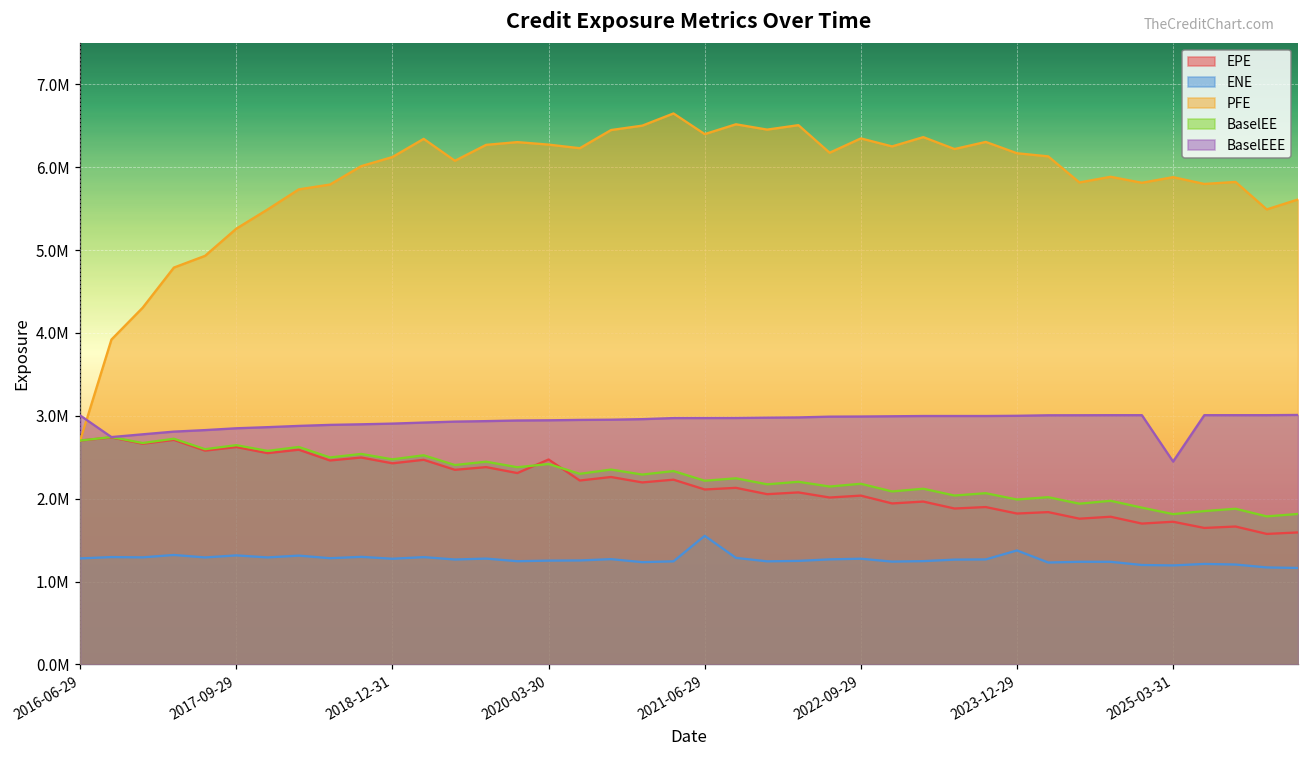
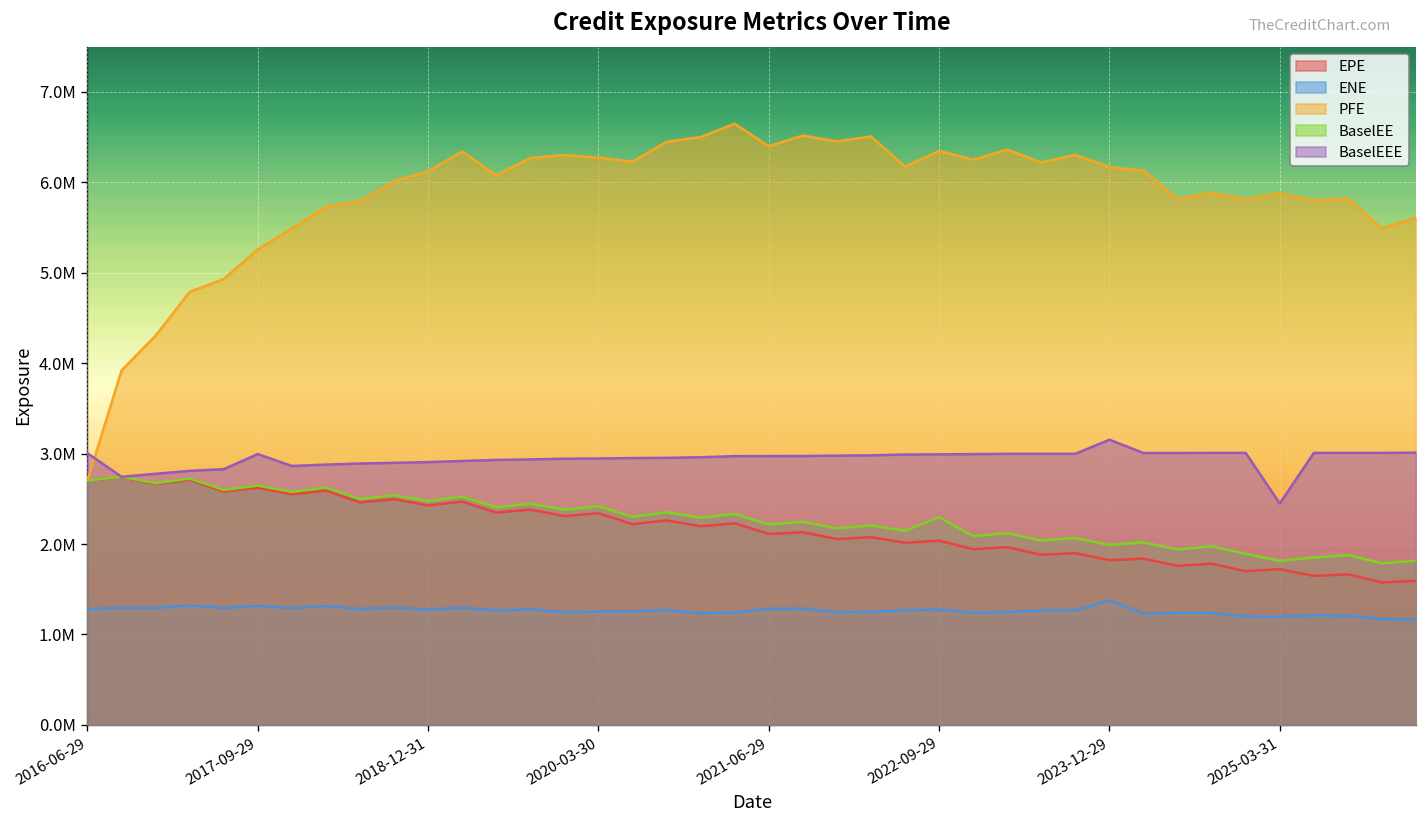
  {
    "EPE": {
      "2018-12-31": 2400000,
-     "2020-03-30": 2500000,
+     "2020-03-30": 2300000,
      "2021-06-29": 2100000,
      "2022-09-29": 2000000,
      "2023-12-29": 1800000,
      "2025-03-31": 1700000
    },
    "ENE": {
      "2016-06-29": 1300000,
      "2017-09-29": 1300000,
      "2018-12-31": 1300000,
      "2020-03-30": 1300000,
-     "2021-06-29": 1600000,
+     "2021-06-29": 1300000,
      "2022-09-29": 1300000,
      "2023-12-29": 1400000,
      "2025-03-31": 1200000
    },
    "PFE": {
      "2017-09-29": 5300000,
      "2018-12-31": 6100000,
      "2020-03-30": 6300000,
      "2021-06-29": 6400000,
      "2022-09-29": 6300000,
      "2023-12-29": 6200000,
      "2025-03-31": 5900000
    },
    "BaselEE": {
      "2018-12-31": 2500000,
      "2020-03-30": 2400000,
      "2021-06-29": 2200000,
-     "2022-09-29": 2200000,
+     "2022-09-29": 2300000,
      "2023-12-29": 2000000,
      "2025-03-31": 1800000
    },
    "BaselEEE": {
      "2016-06-29": 3000000,
-     "2017-09-29": 2800000,
+     "2017-09-29": 3000000,
      "2018-12-31": 2900000,
      "2020-03-30": 2900000,
      "2021-06-29": 3000000,
      "2022-09-29": 3000000,
-     "2023-12-29": 3000000,
+     "2023-12-29": 3200000,
      "2025-03-31": 2400000
    }
  }
